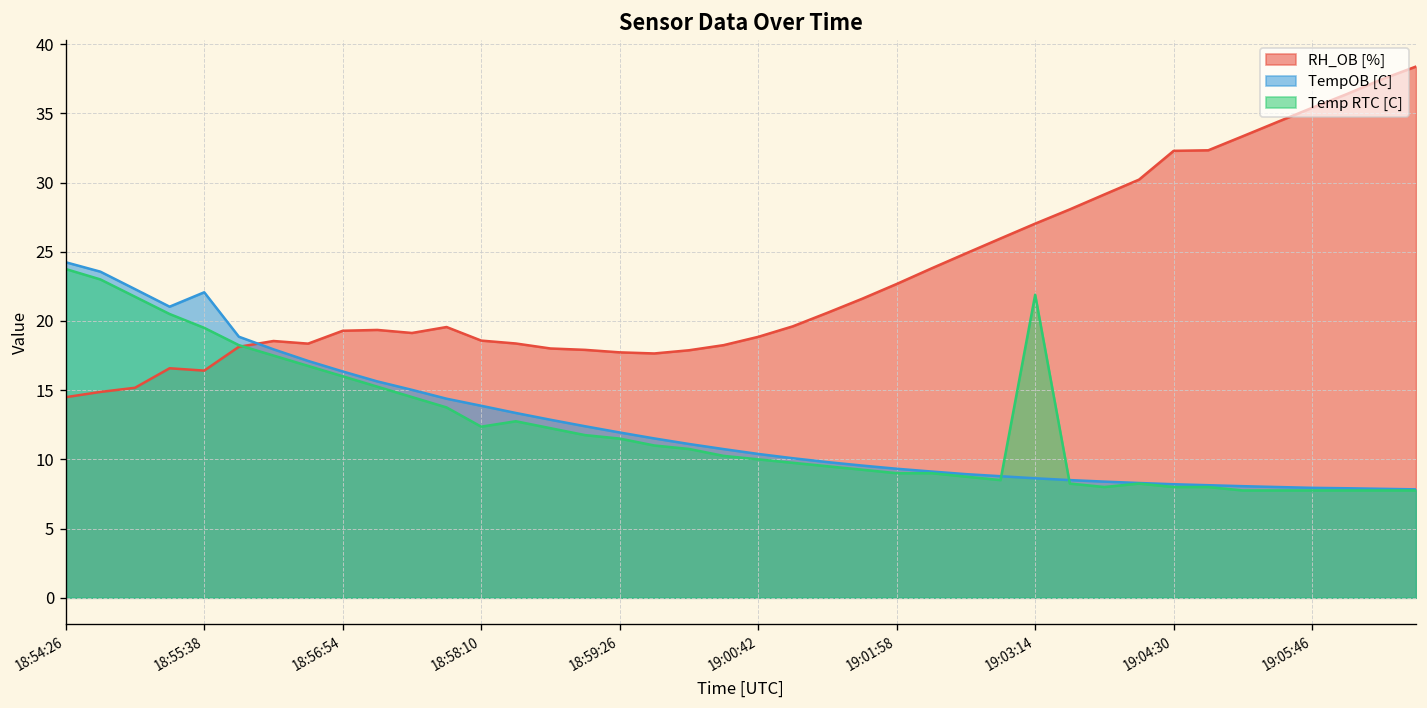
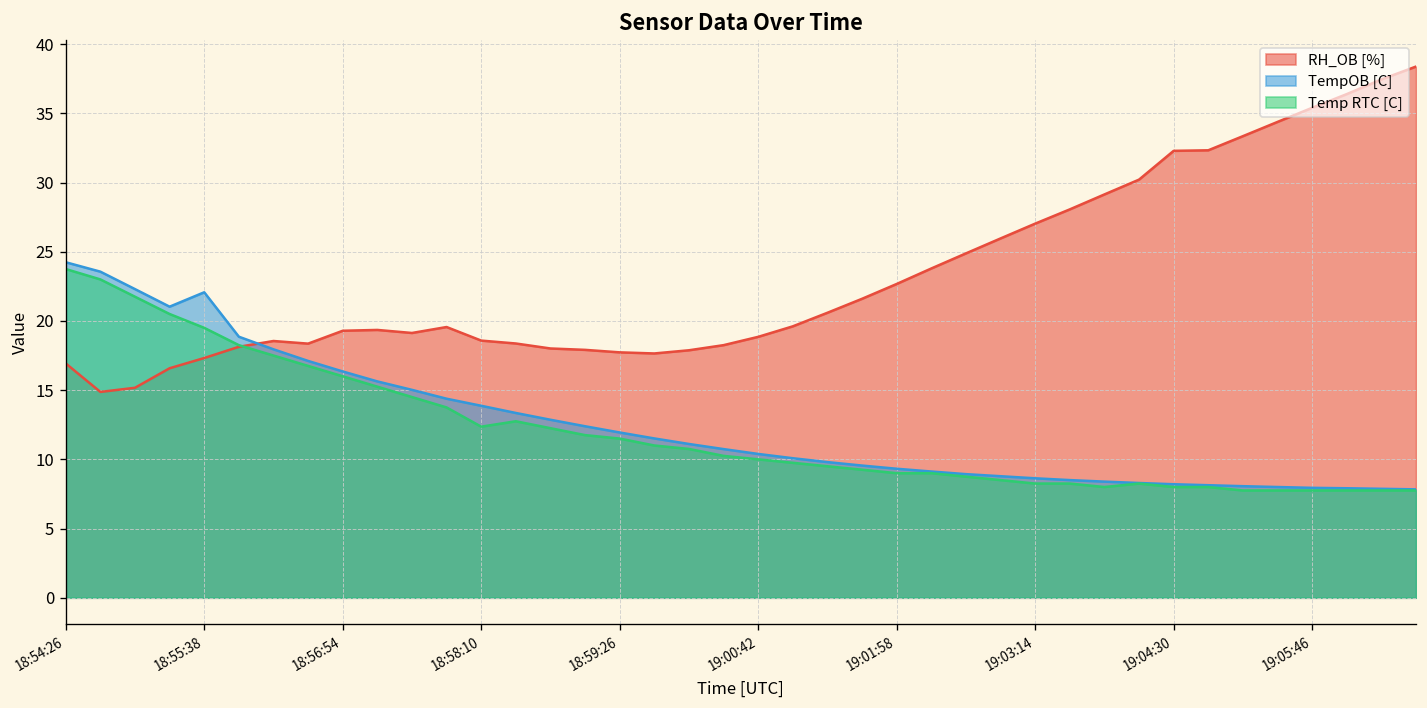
  {
    "RH_OB [%]": {
-     "18:54:26": 14.5,
-     "18:55:38": 16.4,
+     "18:54:26": 16.9,
+     "18:55:38": 17.3,
      "18:56:54": 19.3,
      "18:58:10": 18.6,
      "18:59:26": 17.7,
      "19:00:42": 18.9,
      "19:01:58": 22.7,
      "19:03:14": 27.0,
      "19:04:30": 32.3
    },
    "TempOB [C]": {
      "18:54:26": 24.2,
      "18:55:38": 22.1,
      "18:56:54": 16.4,
      "18:58:10": 13.9,
      "18:59:26": 11.9,
      "19:00:42": 10.4,
      "19:01:58": 9.3,
      "19:03:14": 8.6
    },
    "Temp RTC [C]": {
      "18:54:26": 23.8,
      "18:55:38": 19.5,
      "18:56:54": 16.0,
      "18:58:10": 12.4,
      "18:59:26": 11.5,
      "19:00:42": 10.0,
      "19:01:58": 9.0,
-     "19:03:14": 21.9
+     "19:03:14": 8.3
    }
  }
